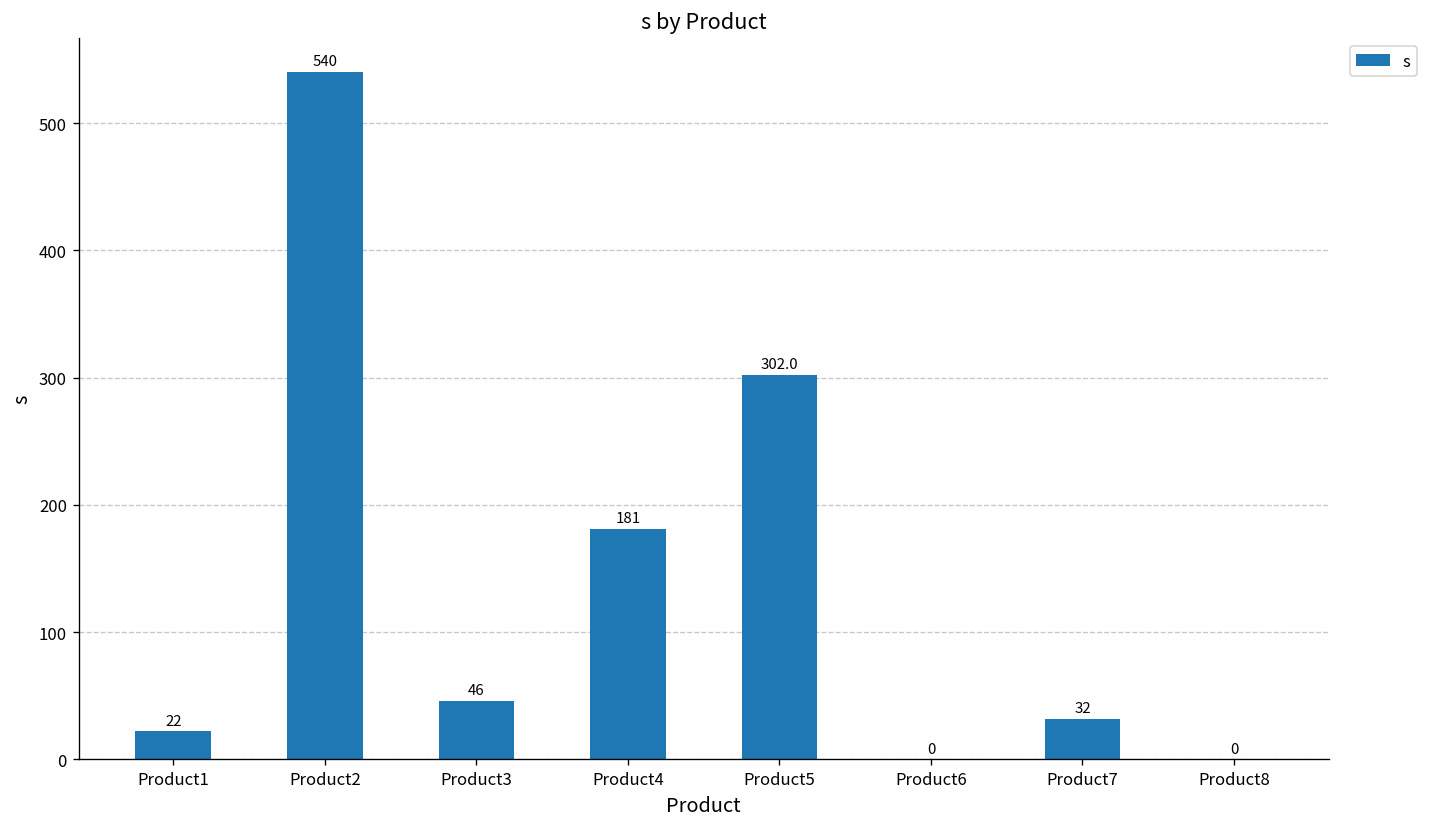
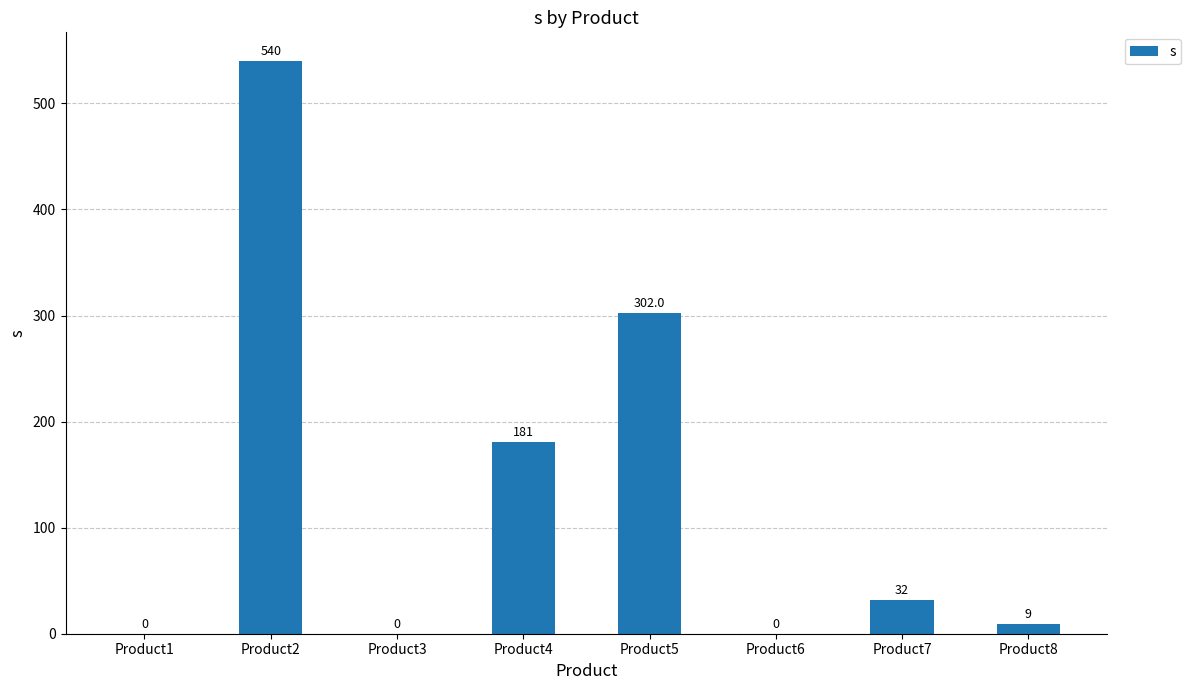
  {
-   "Product1": 22,
+   "Product1": 0,
    "Product2": 540,
-   "Product3": 46,
+   "Product3": 0,
    "Product4": 181,
    "Product5": 302.0,
    "Product6": 0,
    "Product7": 32,
-   "Product8": 0
+   "Product8": 9
  }
